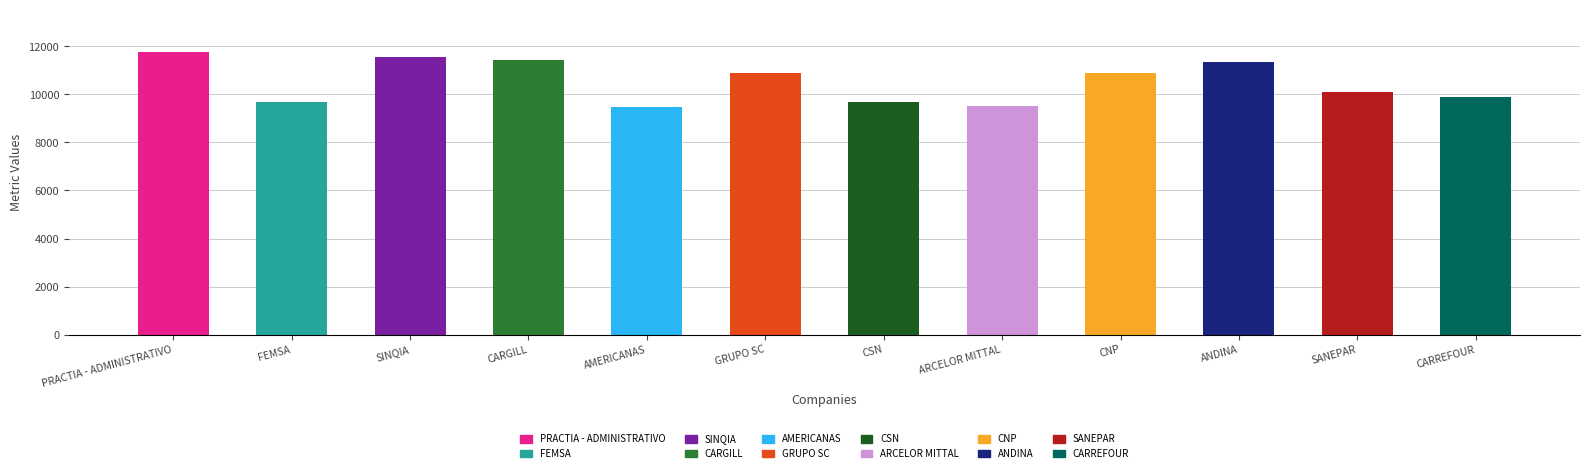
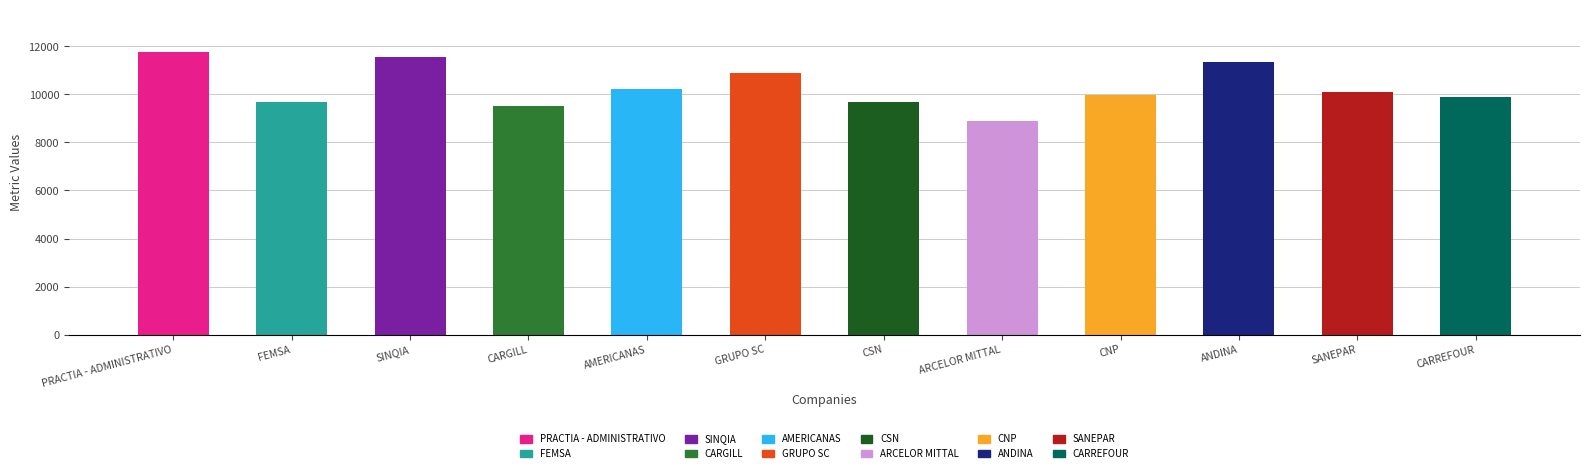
  {
    "PRACTIA - ADMINISTRATIVO": 11800,
    "FEMSA": 9700,
    "SINQIA": 11600,
-   "CARGILL": 11400,
-   "AMERICANAS": 9500,
+   "CARGILL": 9500,
+   "AMERICANAS": 10200,
    "GRUPO SC": 10900,
    "CSN": 9700,
-   "ARCELOR MITTAL": 9500,
-   "CNP": 10900,
+   "ARCELOR MITTAL": 8900,
+   "CNP": 10000,
    "ANDINA": 11300,
    "SANEPAR": 10100,
    "CARREFOUR": 9900
  }
